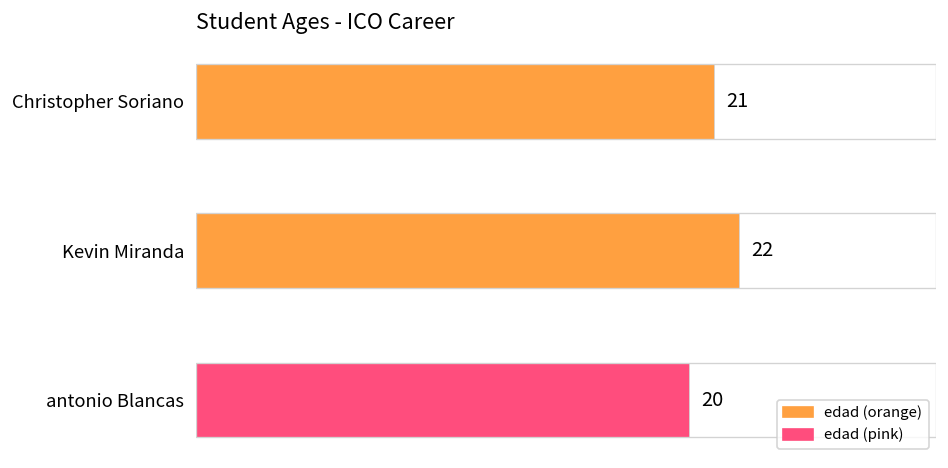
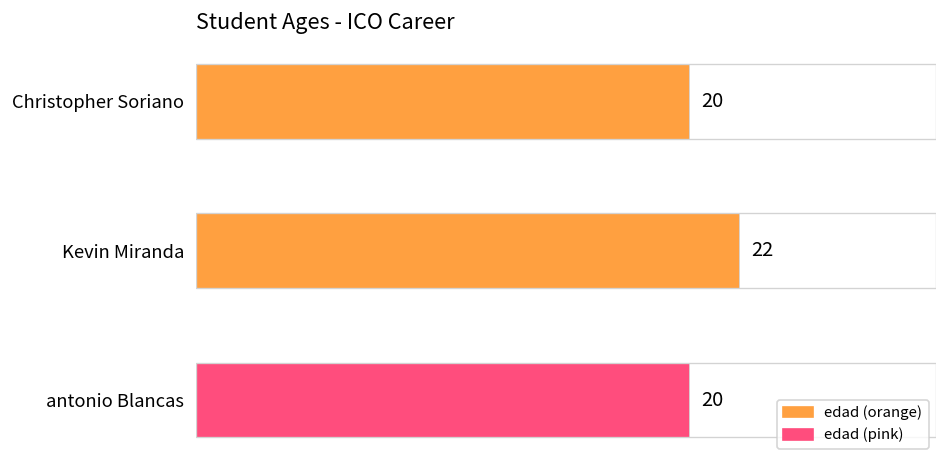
  {
-   "Christopher Soriano": 21,
+   "Christopher Soriano": 20,
    "Kevin Miranda": 22,
    "antonio Blancas": 20
  }
